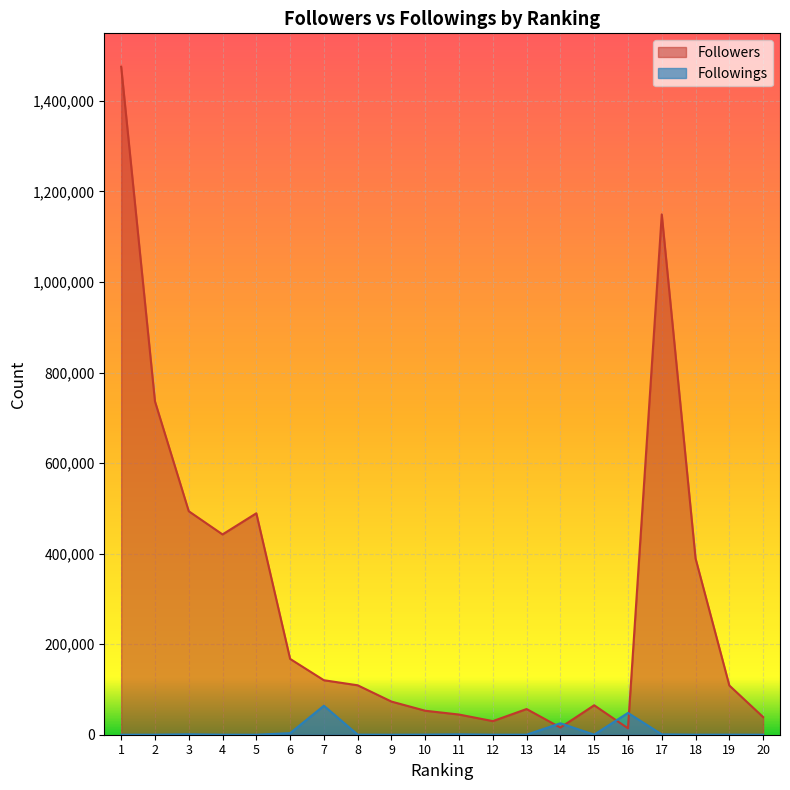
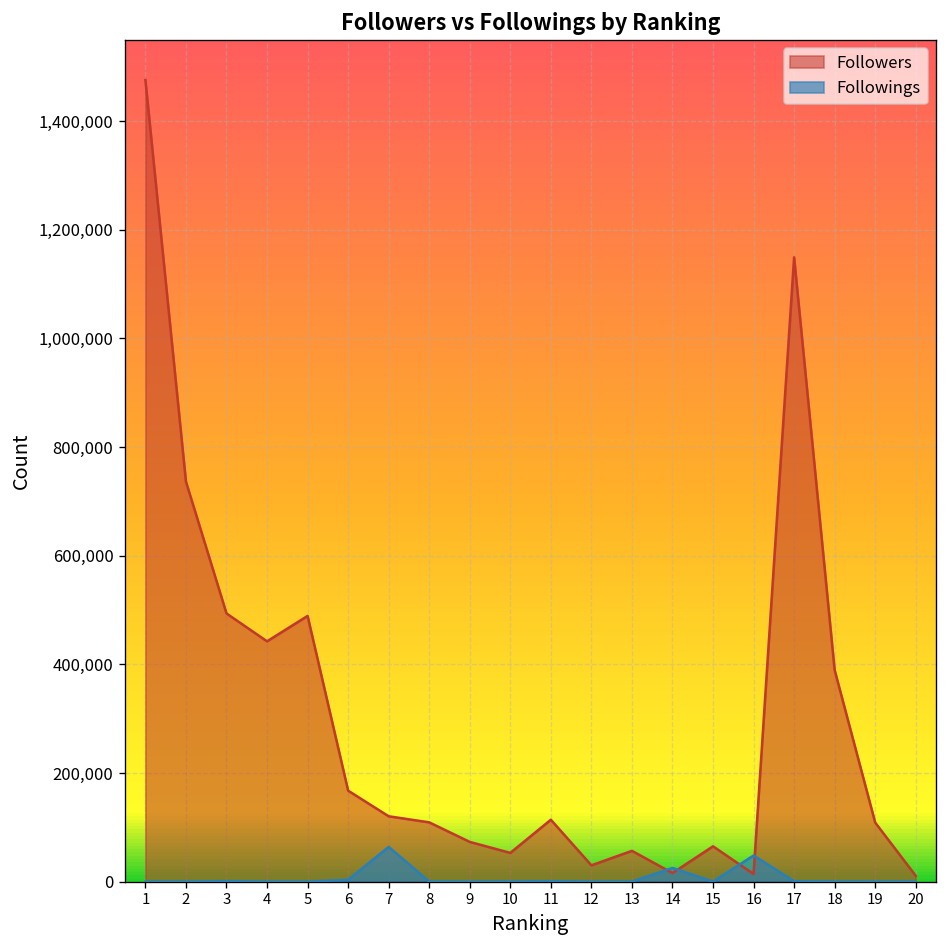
  {
    "Followers": {
      "1": "1,480,000",
      "2": "740,000",
      "3": "490,000",
      "4": "440,000",
      "5": "490,000",
      "6": "170,000",
      "7": "120,000",
      "8": "110,000",
      "9": "70,000",
      "10": "50,000",
-     "11": "40,000",
+     "11": "110,000",
      "12": "30,000",
      "13": "60,000",
      "14": "20,000",
      "15": "70,000",
      "16": "10,000",
      "17": "1,150,000",
      "18": "390,000",
      "19": "110,000",
-     "20": "40,000"
+     "20": "10,000"
    },
    "Followings": {
      "1": "0",
      "2": "0",
      "3": "0",
      "4": "0",
      "5": "0",
      "6": "0",
      "7": "60,000",
      "8": "0",
      "9": "0",
      "10": "0",
      "11": "0",
      "12": "0",
      "13": "0",
      "14": "30,000",
      "15": "0",
      "16": "50,000",
      "17": "0",
      "18": "0",
      "19": "0",
      "20": "0"
    }
  }
